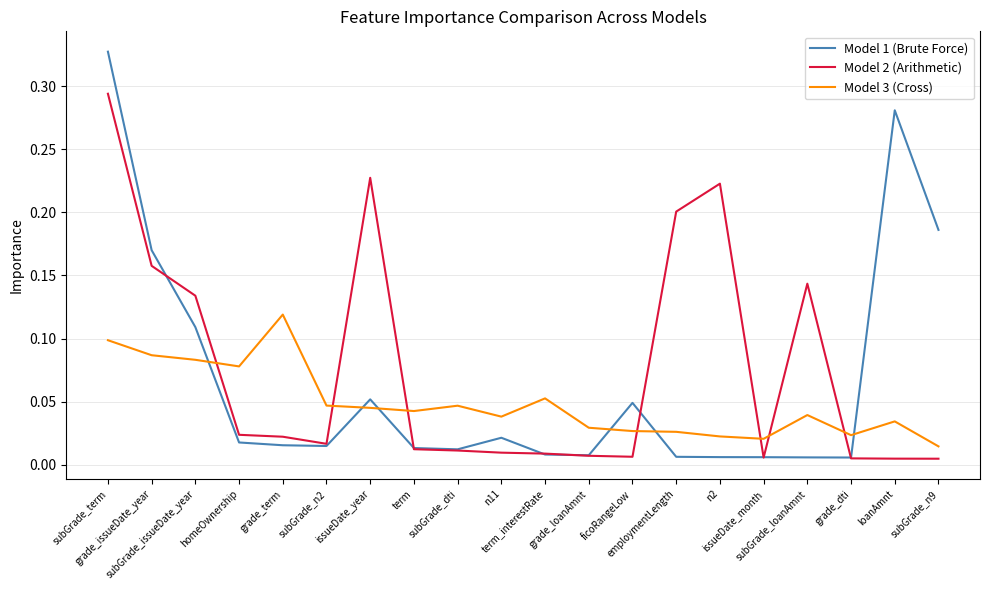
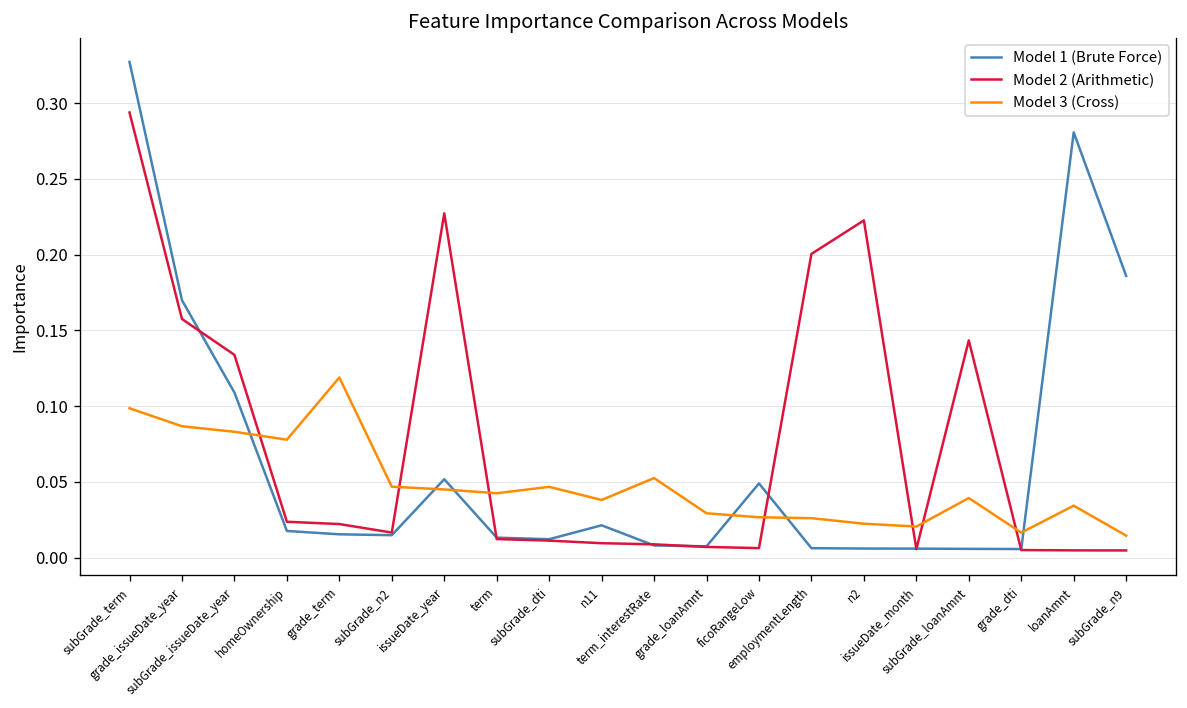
  {
    "Model 1 (Brute Force)": {
      "subGrade_term": 0.327,
      "grade_issueDate_year": 0.170,
      "subGrade_issueDate_year": 0.109,
      "homeOwnership": 0.018,
      "grade_term": 0.015,
      "issueDate_year": 0.052,
      "n11": 0.021,
      "ficoRangeLow": 0.049,
      "employmentLength": 0.006,
      "n2": 0.006,
      "subGrade_loanAmnt": 0.006,
      "loanAmnt": 0.281,
      "subGrade_n9": 0.186
    },
    "Model 2 (Arithmetic)": {
      "subGrade_term": 0.294,
      "grade_issueDate_year": 0.158,
      "subGrade_issueDate_year": 0.134,
      "homeOwnership": 0.024,
      "grade_term": 0.022,
      "issueDate_year": 0.227,
      "n11": 0.010,
      "ficoRangeLow": 0.006,
      "employmentLength": 0.201,
      "n2": 0.223,
      "subGrade_loanAmnt": 0.143,
      "loanAmnt": 0.005,
      "subGrade_n9": 0.005
    },
    "Model 3 (Cross)": {
      "subGrade_term": 0.099,
      "grade_issueDate_year": 0.087,
      "subGrade_issueDate_year": 0.083,
      "homeOwnership": 0.078,
      "grade_term": 0.119,
      "subGrade_n2": 0.047,
      "issueDate_year": 0.045,
      "term": 0.043,
      "subGrade_dti": 0.047,
      "n11": 0.038,
      "term_interestRate": 0.053,
      "grade_loanAmnt": 0.029,
      "ficoRangeLow": 0.027,
      "employmentLength": 0.026,
      "n2": 0.022,
      "issueDate_month": 0.021,
      "subGrade_loanAmnt": 0.039,
-     "grade_dti": 0.023,
+     "grade_dti": 0.017,
      "loanAmnt": 0.034,
      "subGrade_n9": 0.015
    }
  }
